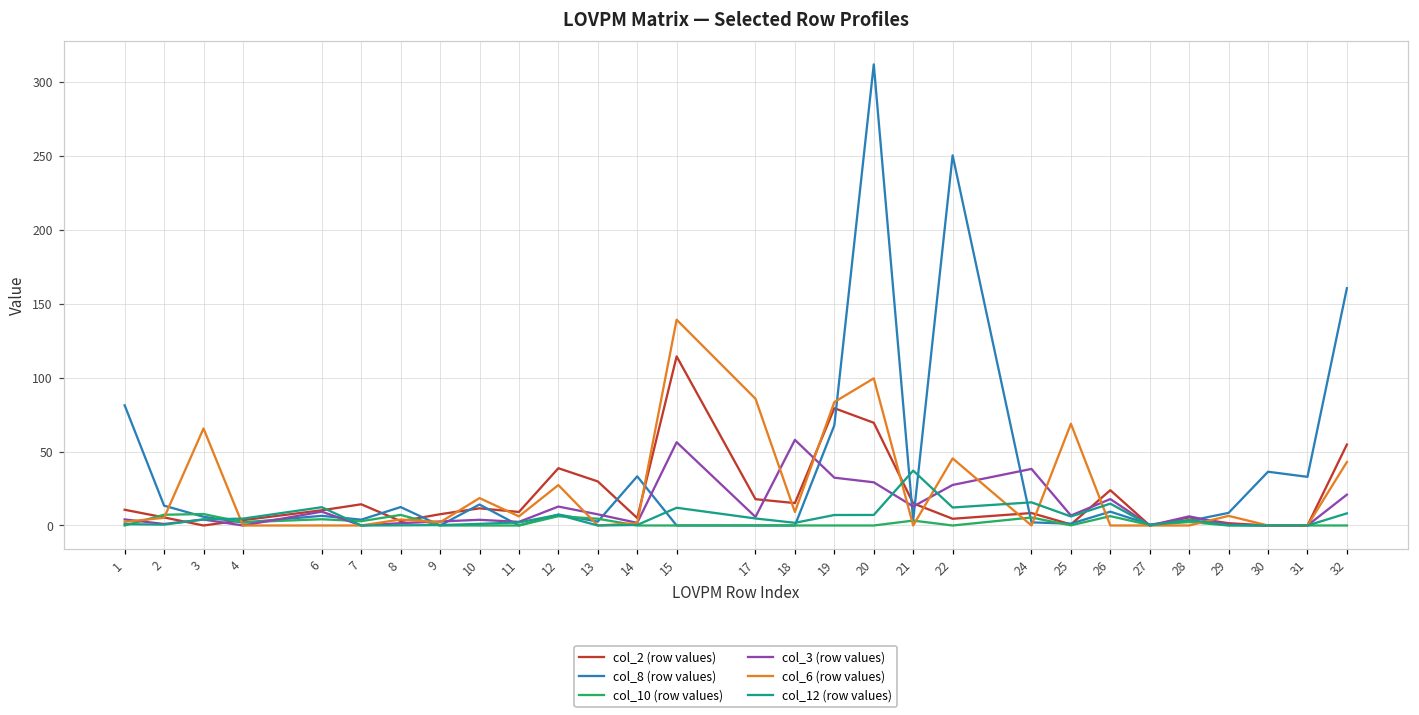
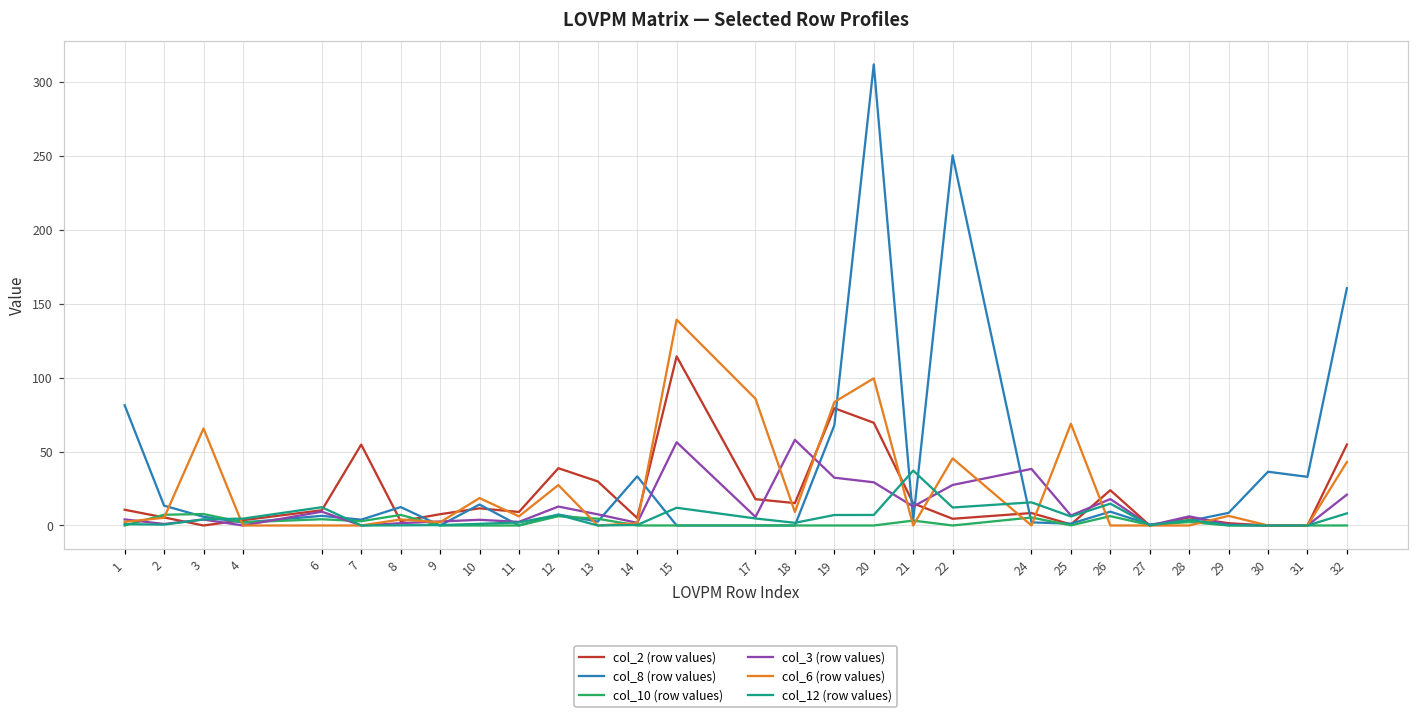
  {
    "col_2 (row values)": {
      "1": 11,
      "3": 0,
-     "7": 14,
+     "7": 55,
      "9": 8,
      "10": 12,
      "11": 9,
      "12": 39,
      "13": 30,
      "14": 5,
      "15": 114,
      "17": 18,
      "18": 15,
      "19": 79,
      "20": 70,
      "21": 15,
      "22": 5,
      "24": 8,
      "26": 24,
      "32": 55
    },
    "col_8 (row values)": {
      "1": 81,
      "2": 13,
      "6": 7,
      "8": 12,
      "10": 14,
      "13": 3,
      "14": 33,
      "19": 68,
      "20": 312,
      "22": 250,
      "24": 2,
      "26": 9,
      "29": 9,
      "30": 36,
      "31": 33,
      "32": 161
    },
    "col_3 (row values)": {
      "10": 4,
      "12": 13,
      "13": 8,
      "15": 56,
      "18": 58,
      "19": 32,
      "20": 29,
      "21": 13,
      "22": 27,
      "24": 38,
      "26": 18,
      "32": 21
    },
    "col_6 (row values)": {
      "3": 66,
      "6": 0,
      "10": 19,
      "11": 6,
      "12": 27,
      "15": 139,
      "17": 86,
      "18": 9,
      "19": 84,
      "20": 100,
      "21": 0,
      "22": 45,
      "24": 0,
      "25": 69,
      "26": 0,
      "28": 0,
      "29": 7,
      "32": 43
    }
  }
